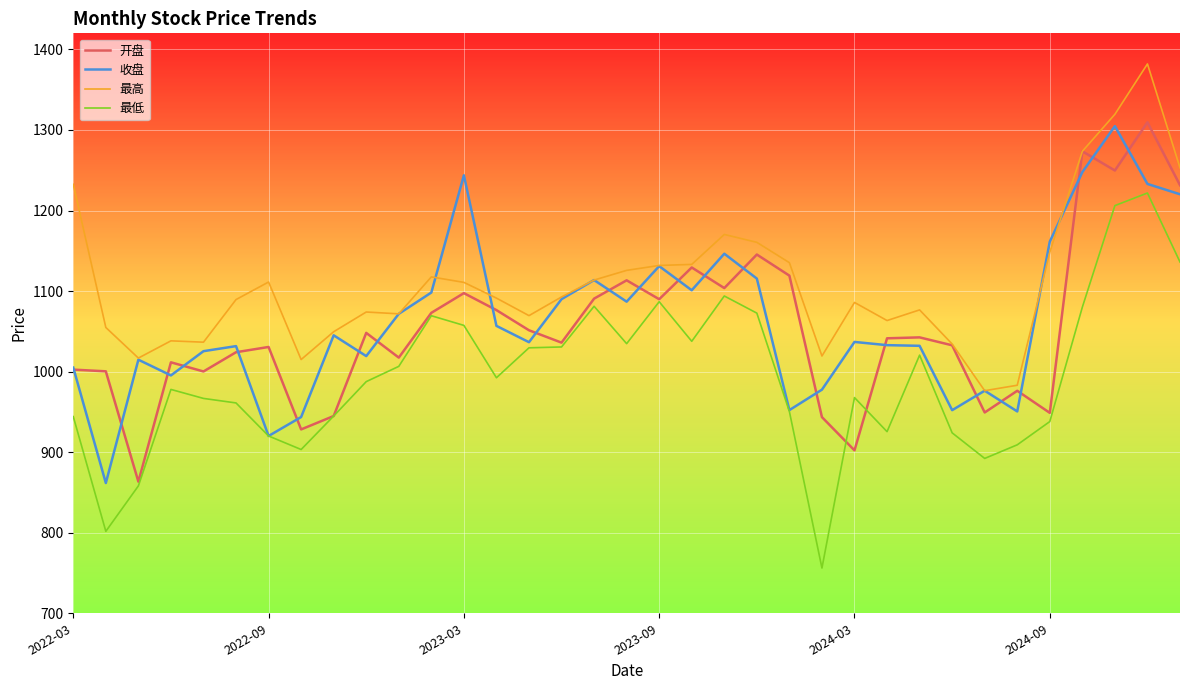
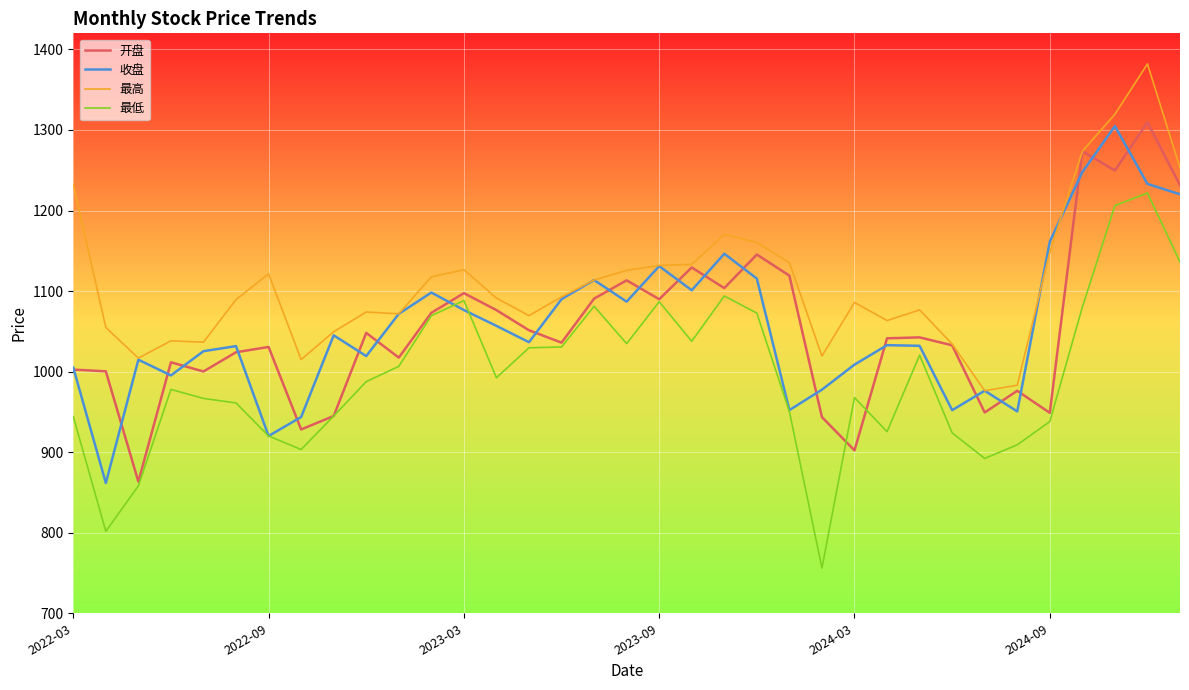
  {
    "开盘": {
      "2022-09": 1030,
      "2023-03": 1100,
      "2024-03": 900,
      "2024-09": 950
    },
    "收盘": {
-     "2023-03": 1240,
-     "2024-03": 1040,
+     "2023-03": 1080,
+     "2024-03": 1010,
      "2024-09": 1160
    },
    "最高": {
      "2022-03": 1230,
-     "2022-09": 1110,
-     "2023-03": 1110,
+     "2022-09": 1120,
+     "2023-03": 1130,
      "2024-03": 1090,
      "2024-09": 1150
    },
    "最低": {
      "2022-03": 940,
-     "2023-03": 1060,
+     "2023-03": 1090,
      "2024-03": 970,
      "2024-09": 940
    }
  }
